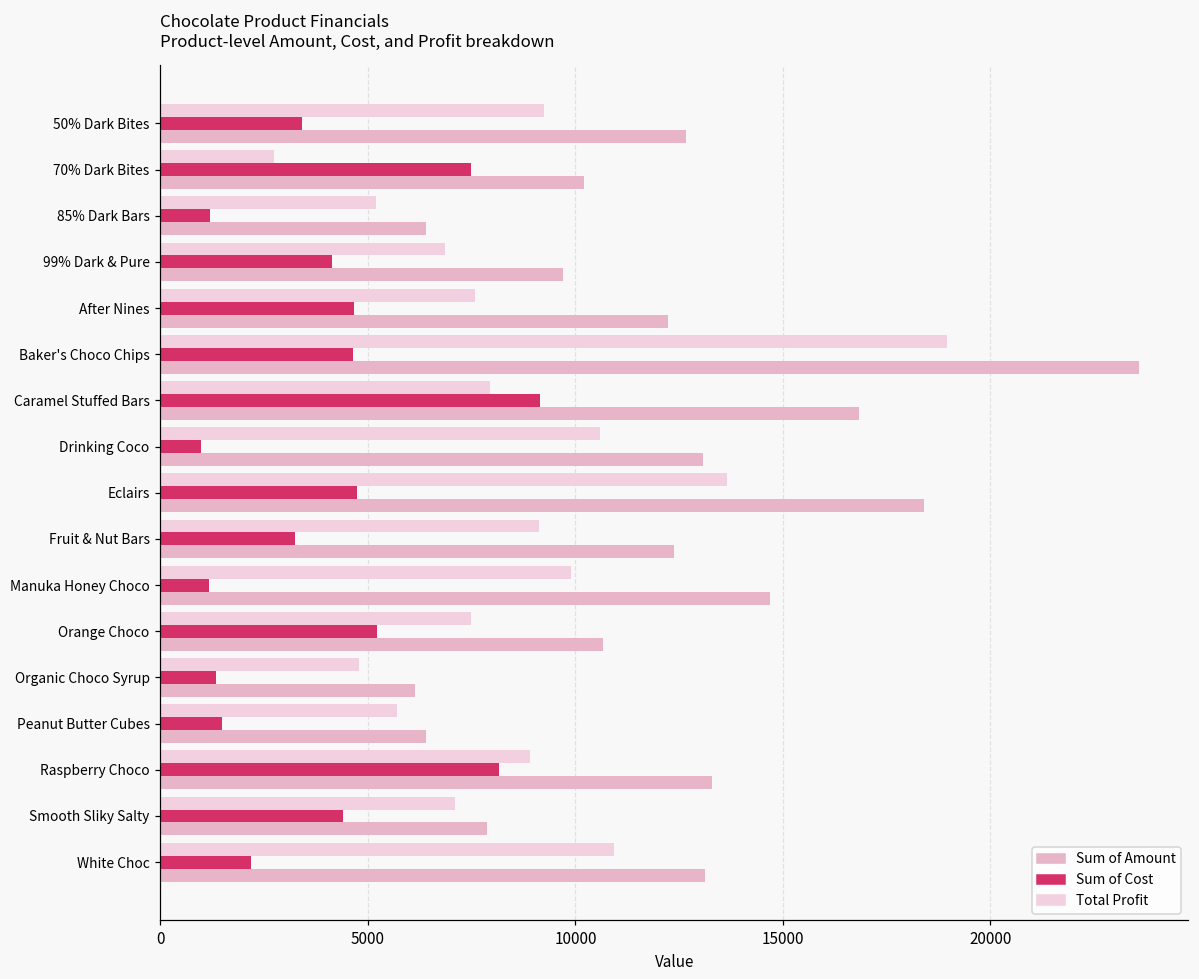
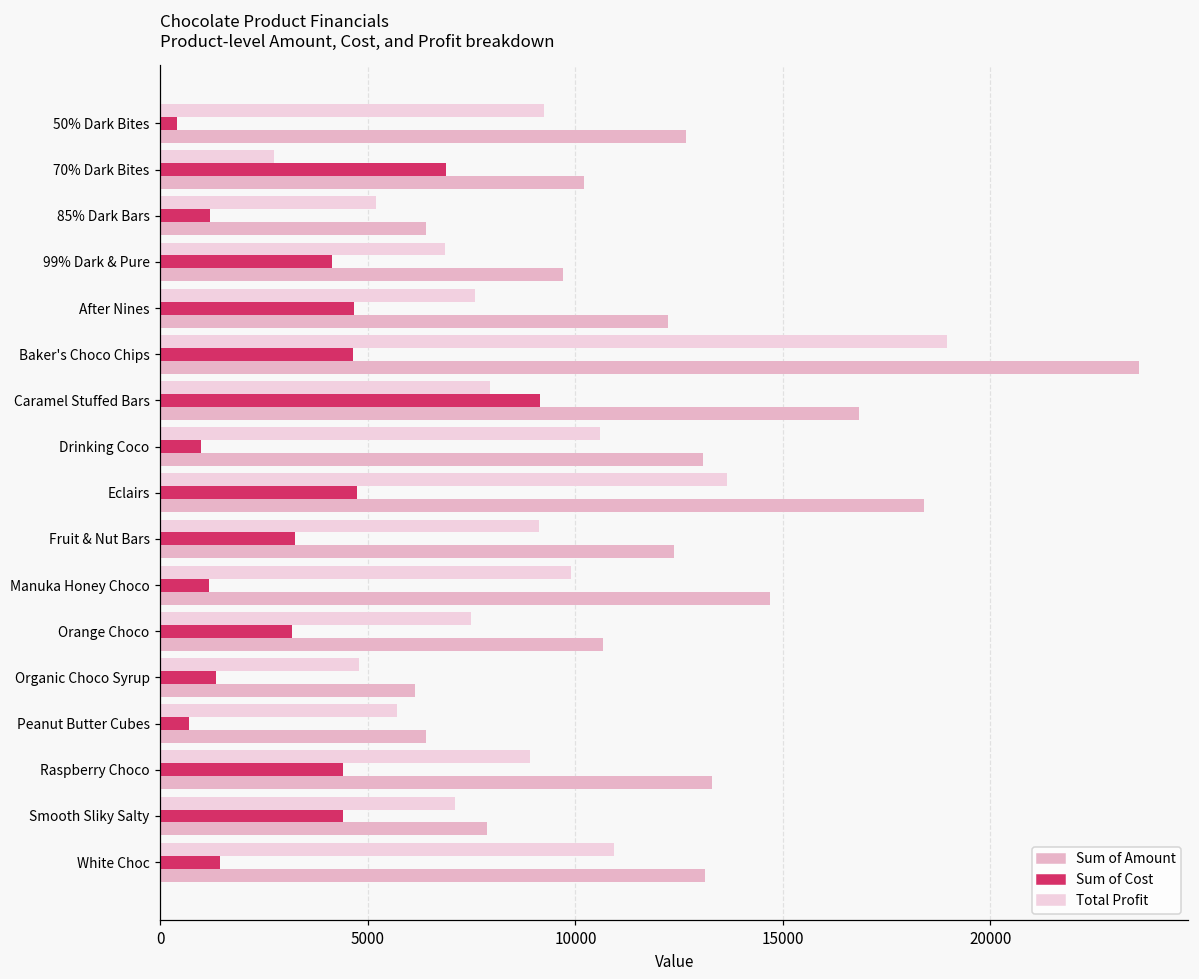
  {
    "Sum of Cost": {
-     "50% Dark Bites": 3400,
-     "70% Dark Bites": 7500,
+     "50% Dark Bites": 400,
+     "70% Dark Bites": 6900,
      "85% Dark Bars": 1200,
      "99% Dark & Pure": 4100,
      "After Nines": 4700,
      "Baker's Choco Chips": 4600,
      "Caramel Stuffed Bars": 9100,
      "Drinking Coco": 1000,
      "Eclairs": 4700,
      "Fruit & Nut Bars": 3200,
      "Manuka Honey Choco": 1200,
-     "Orange Choco": 5200,
+     "Orange Choco": 3200,
      "Organic Choco Syrup": 1300,
-     "Peanut Butter Cubes": 1500,
-     "Raspberry Choco": 8200,
+     "Peanut Butter Cubes": 700,
+     "Raspberry Choco": 4400,
      "Smooth Sliky Salty": 4400,
-     "White Choc": 2200
+     "White Choc": 1400
    }
  }
